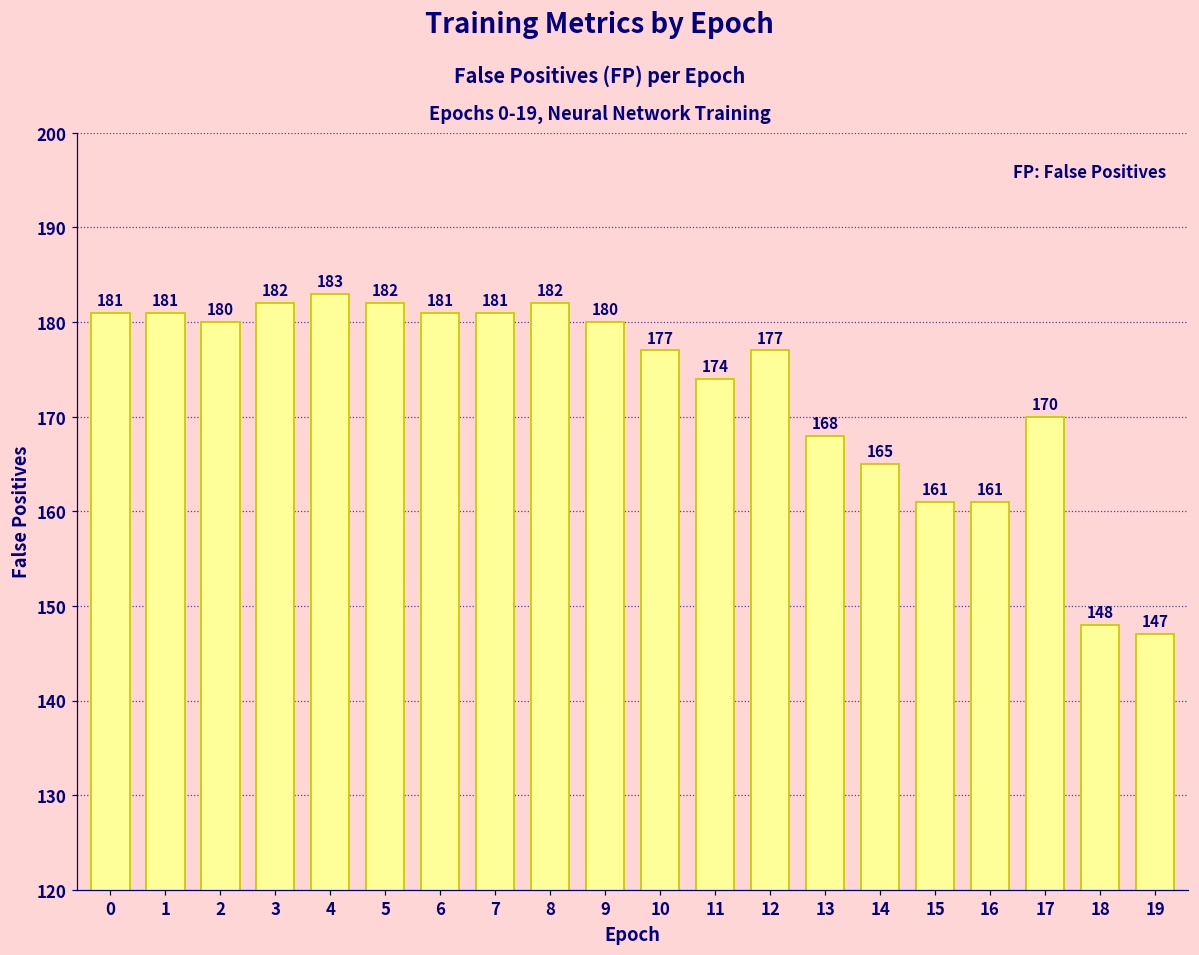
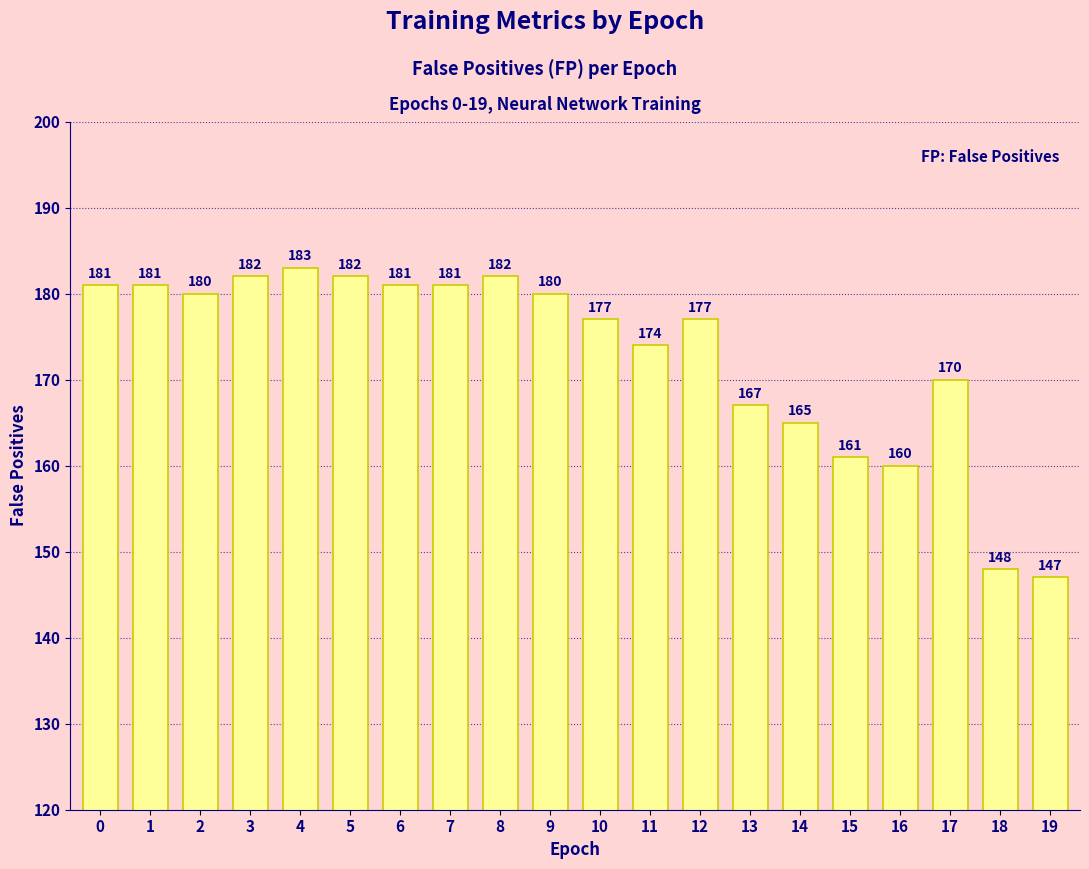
  {
    "0": 181,
    "1": 181,
    "2": 180,
    "3": 182,
    "4": 183,
    "5": 182,
    "6": 181,
    "7": 181,
    "8": 182,
    "9": 180,
    "10": 177,
    "11": 174,
    "12": 177,
-   "13": 168,
+   "13": 167,
    "14": 165,
    "15": 161,
-   "16": 161,
+   "16": 160,
    "17": 170,
    "18": 148,
    "19": 147
  }
